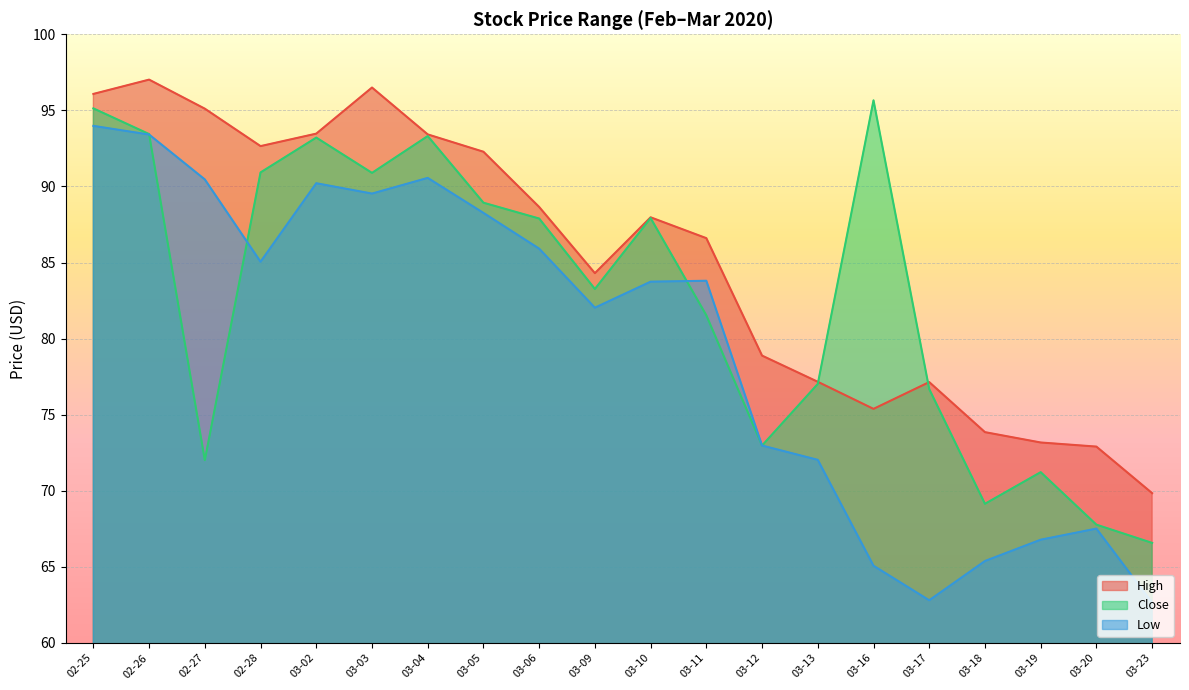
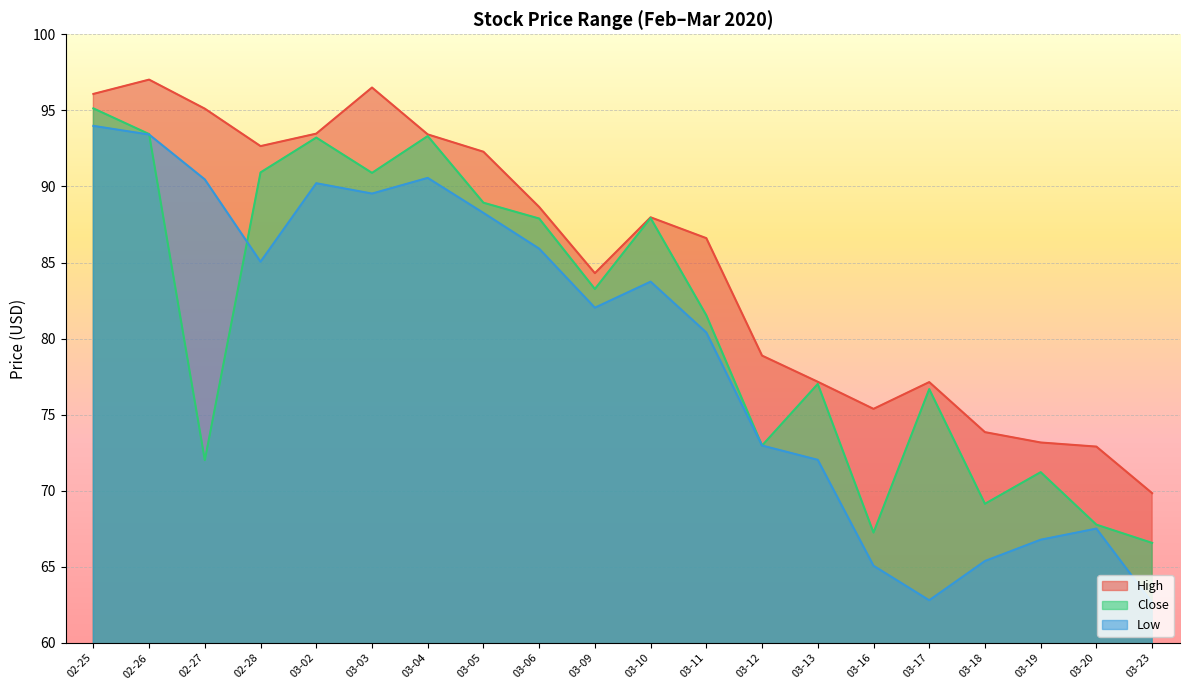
  {
    "High": {
      "02-25": 96.1,
      "02-26": 97.0,
      "02-27": 95.1,
      "02-28": 92.7,
      "03-02": 93.5,
      "03-03": 96.5,
      "03-05": 92.3,
      "03-06": 88.7,
      "03-09": 84.3,
      "03-11": 86.6,
      "03-12": 78.9,
      "03-16": 75.4,
      "03-17": 77.1,
      "03-18": 73.9,
      "03-19": 73.2,
      "03-20": 72.9,
      "03-23": 69.8
    },
    "Close": {
      "02-25": 95.1,
      "02-27": 72.0,
      "02-28": 90.9,
      "03-02": 93.2,
      "03-03": 90.9,
      "03-05": 88.9,
      "03-06": 87.9,
      "03-09": 83.3,
      "03-11": 81.5,
-     "03-16": 95.7,
+     "03-16": 67.3,
      "03-17": 76.7,
      "03-18": 69.1,
      "03-19": 71.2,
      "03-20": 67.8,
      "03-23": 66.6
    },
    "Low": {
      "02-25": 94.0,
      "02-27": 90.5,
      "02-28": 85.1,
      "03-02": 90.2,
      "03-03": 89.5,
      "03-04": 90.6,
      "03-05": 88.3,
      "03-06": 85.9,
      "03-09": 82.0,
      "03-10": 83.7,
-     "03-11": 83.8,
+     "03-11": 80.4,
      "03-13": 72.0,
      "03-16": 65.1,
      "03-17": 62.8,
      "03-18": 65.4,
      "03-19": 66.8,
      "03-20": 67.5
    }
  }
